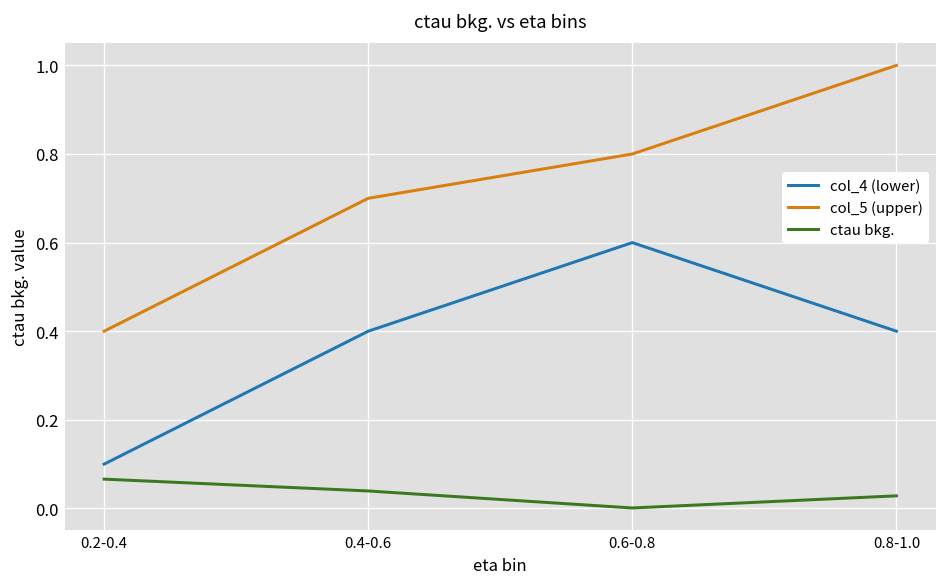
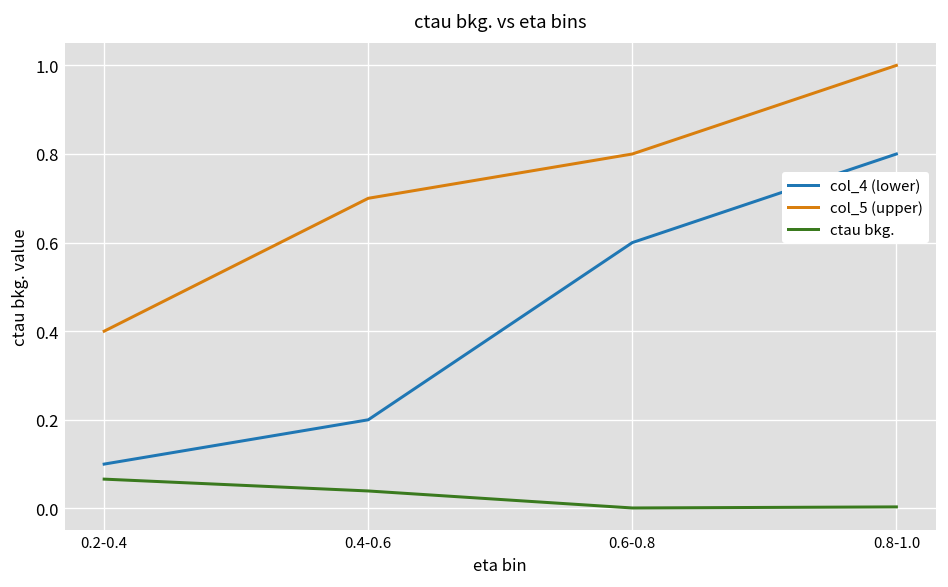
  {
    "col_4 (lower)": {
      "0.2-0.4": 0.1,
-     "0.4-0.6": 0.4,
+     "0.4-0.6": 0.2,
      "0.6-0.8": 0.6,
-     "0.8-1.0": 0.4
+     "0.8-1.0": 0.8
    },
    "col_5 (upper)": {
      "0.2-0.4": 0.40,
      "0.4-0.6": 0.70,
      "0.6-0.8": 0.80,
      "0.8-1.0": 1.00
    },
    "ctau bkg.": {
      "0.2-0.4": 0.07,
      "0.4-0.6": 0.04,
      "0.6-0.8": 0.00,
-     "0.8-1.0": 0.03
+     "0.8-1.0": 0.00
    }
  }
